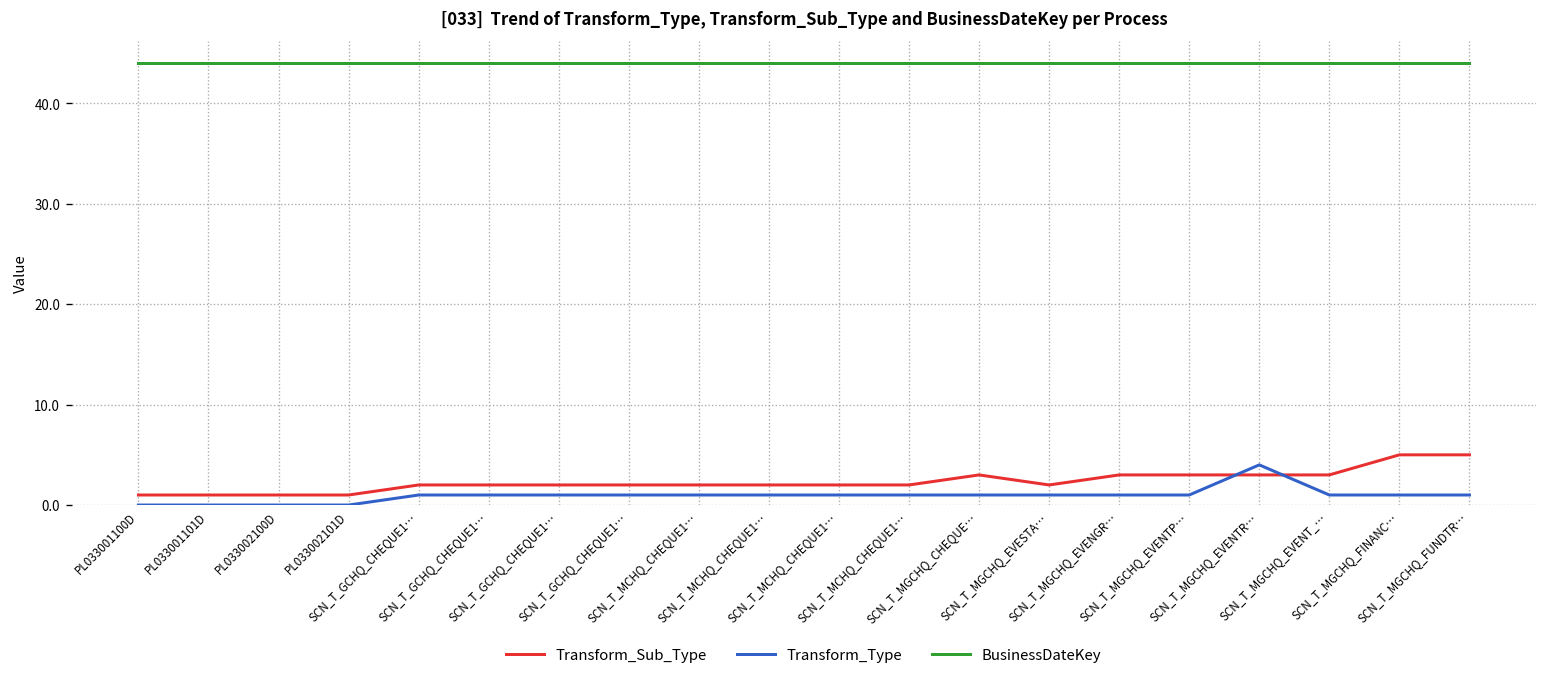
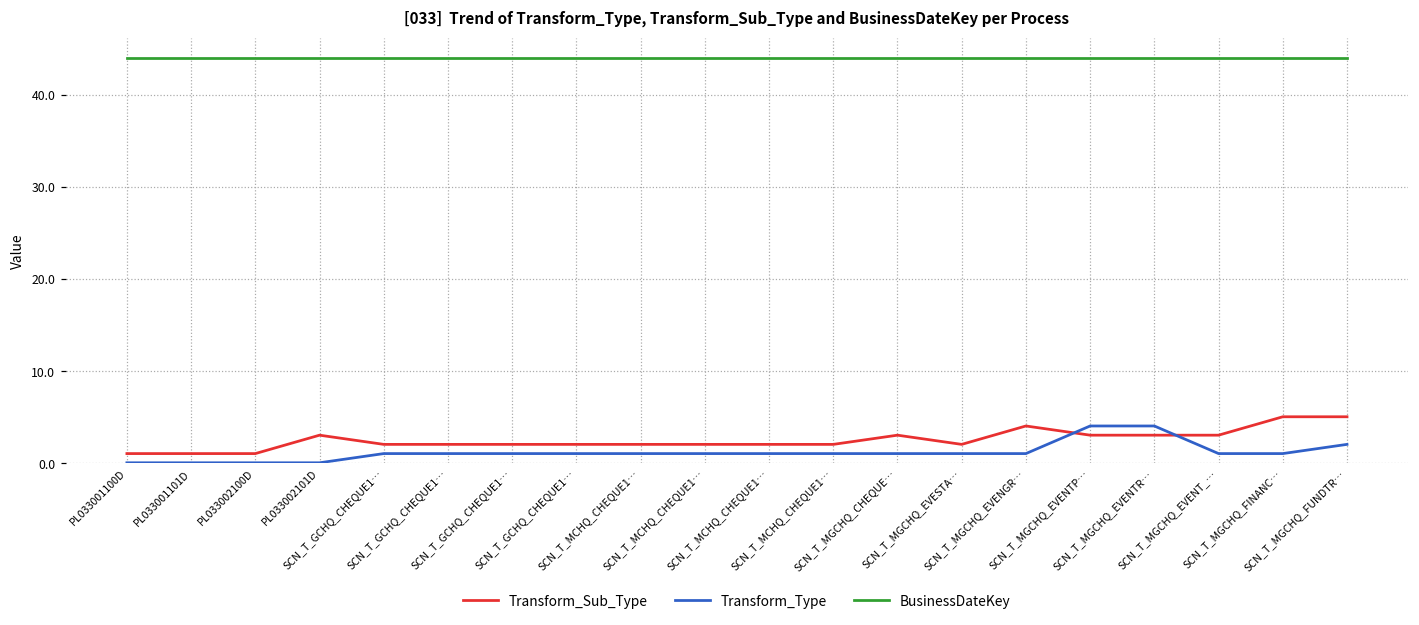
  {
    "Transform_Sub_Type": {
      "PL033001100D": 1,
      "PL033001101D": 1,
      "PL033002100D": 1,
-     "PL033002101D": 1,
+     "PL033002101D": 3,
      "SCN_T_MGCHQ_CHEQUE…": 3,
      "SCN_T_MGCHQ_EVESTA…": 2,
-     "SCN_T_MGCHQ_EVENGR…": 3,
+     "SCN_T_MGCHQ_EVENGR…": 4,
      "SCN_T_MGCHQ_EVENTP…": 3,
      "SCN_T_MGCHQ_EVENTR…": 3,
      "SCN_T_MGCHQ_EVENT_…": 3,
      "SCN_T_MGCHQ_FINANC…": 5,
      "SCN_T_MGCHQ_FUNDTR…": 5
    },
    "Transform_Type": {
      "PL033001100D": 0,
      "PL033001101D": 0,
      "PL033002100D": 0,
      "PL033002101D": 0,
      "SCN_T_MGCHQ_CHEQUE…": 1,
      "SCN_T_MGCHQ_EVESTA…": 1,
      "SCN_T_MGCHQ_EVENGR…": 1,
-     "SCN_T_MGCHQ_EVENTP…": 1,
+     "SCN_T_MGCHQ_EVENTP…": 4,
      "SCN_T_MGCHQ_EVENTR…": 4,
      "SCN_T_MGCHQ_EVENT_…": 1,
      "SCN_T_MGCHQ_FINANC…": 1,
-     "SCN_T_MGCHQ_FUNDTR…": 1
+     "SCN_T_MGCHQ_FUNDTR…": 2
    },
    "BusinessDateKey": {
      "PL033001100D": 44,
      "PL033001101D": 44,
      "PL033002100D": 44,
      "PL033002101D": 44,
      "SCN_T_MGCHQ_CHEQUE…": 44,
      "SCN_T_MGCHQ_EVESTA…": 44,
      "SCN_T_MGCHQ_EVENGR…": 44,
      "SCN_T_MGCHQ_EVENTP…": 44,
      "SCN_T_MGCHQ_EVENTR…": 44,
      "SCN_T_MGCHQ_EVENT_…": 44,
      "SCN_T_MGCHQ_FINANC…": 44,
      "SCN_T_MGCHQ_FUNDTR…": 44
    }
  }
